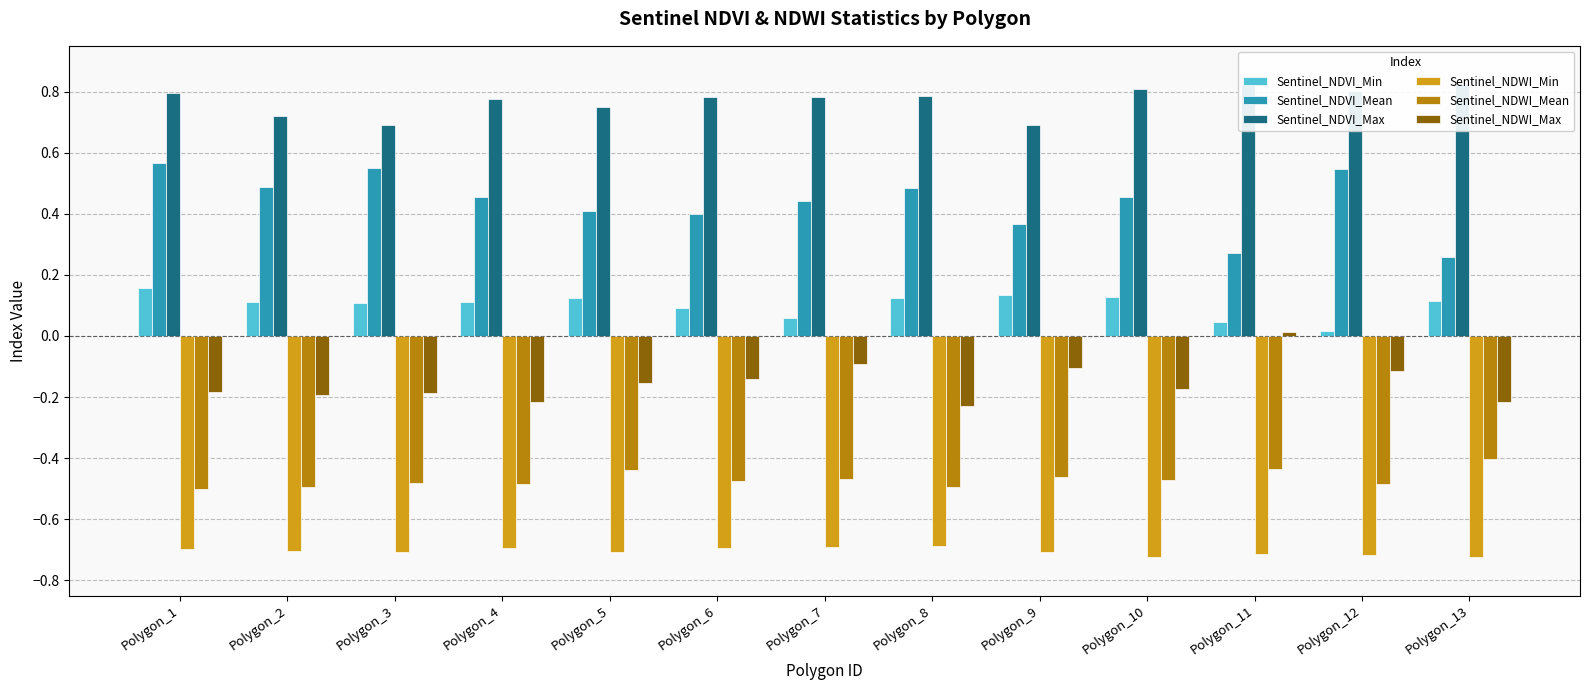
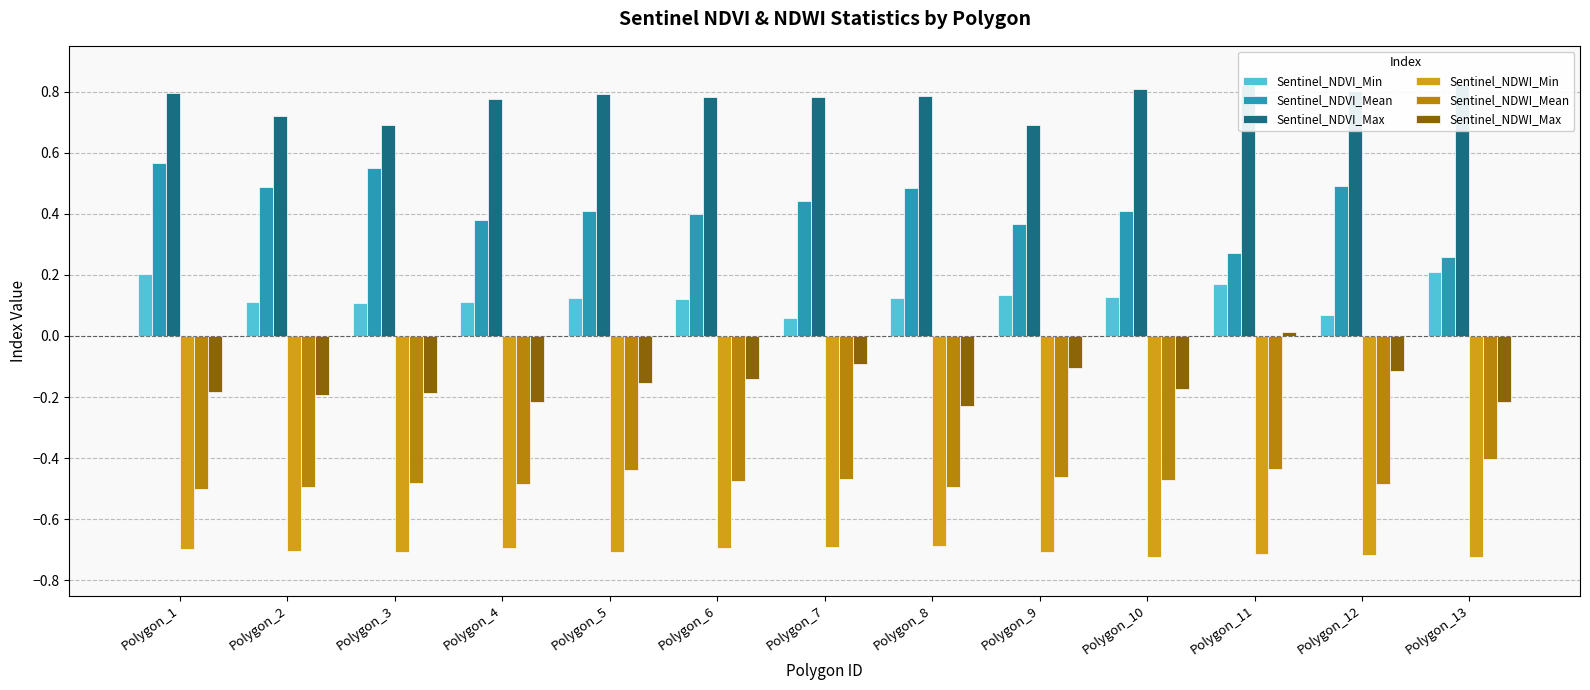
  {
    "Sentinel_NDVI_Min": {
-     "Polygon_1": 0.16,
+     "Polygon_1": 0.20,
      "Polygon_2": 0.11,
      "Polygon_3": 0.11,
      "Polygon_4": 0.11,
      "Polygon_5": 0.12,
-     "Polygon_6": 0.09,
+     "Polygon_6": 0.12,
      "Polygon_7": 0.06,
      "Polygon_8": 0.12,
      "Polygon_9": 0.13,
      "Polygon_10": 0.13,
-     "Polygon_11": 0.04,
-     "Polygon_12": 0.02,
-     "Polygon_13": 0.12
+     "Polygon_11": 0.17,
+     "Polygon_12": 0.07,
+     "Polygon_13": 0.21
    },
    "Sentinel_NDVI_Mean": {
      "Polygon_1": 0.57,
      "Polygon_2": 0.49,
      "Polygon_3": 0.55,
-     "Polygon_4": 0.46,
+     "Polygon_4": 0.38,
      "Polygon_5": 0.41,
      "Polygon_6": 0.40,
      "Polygon_7": 0.44,
      "Polygon_8": 0.48,
      "Polygon_9": 0.37,
-     "Polygon_10": 0.46,
+     "Polygon_10": 0.41,
      "Polygon_11": 0.27,
-     "Polygon_12": 0.55,
+     "Polygon_12": 0.49,
      "Polygon_13": 0.26
    },
    "Sentinel_NDVI_Max": {
      "Polygon_1": 0.80,
      "Polygon_2": 0.72,
      "Polygon_3": 0.69,
      "Polygon_4": 0.78,
-     "Polygon_5": 0.75,
+     "Polygon_5": 0.79,
      "Polygon_6": 0.78,
      "Polygon_7": 0.78,
      "Polygon_8": 0.79,
      "Polygon_9": 0.69,
      "Polygon_10": 0.81
    }
  }
